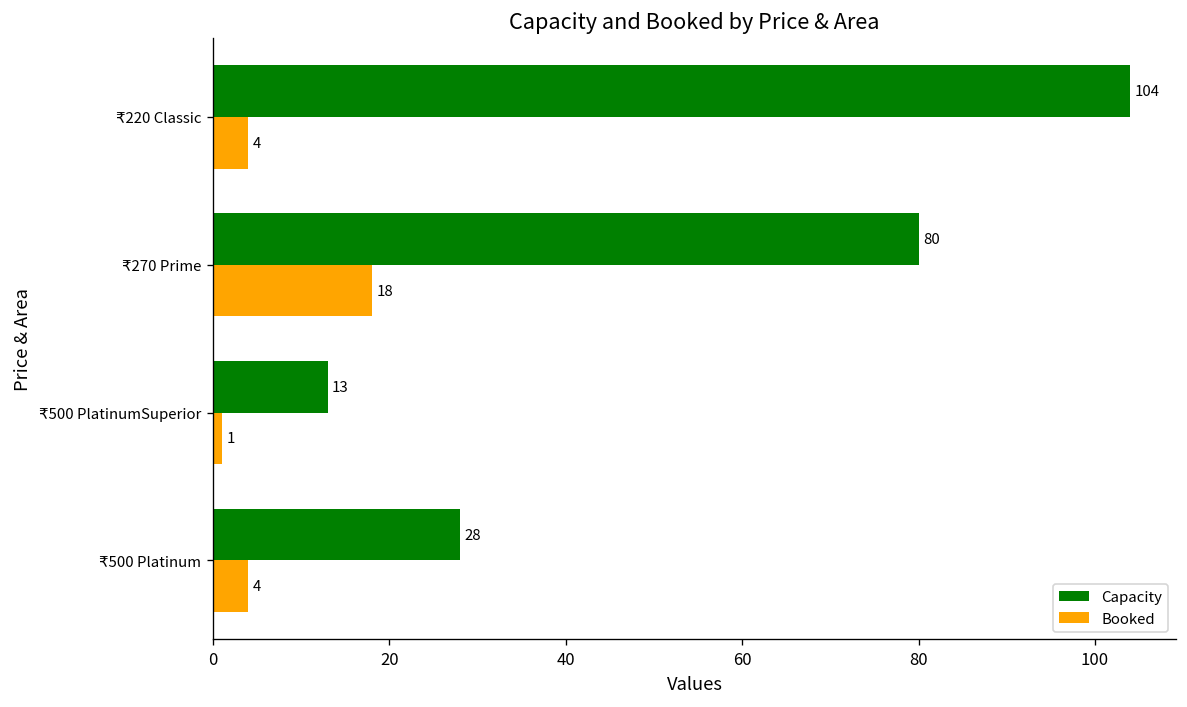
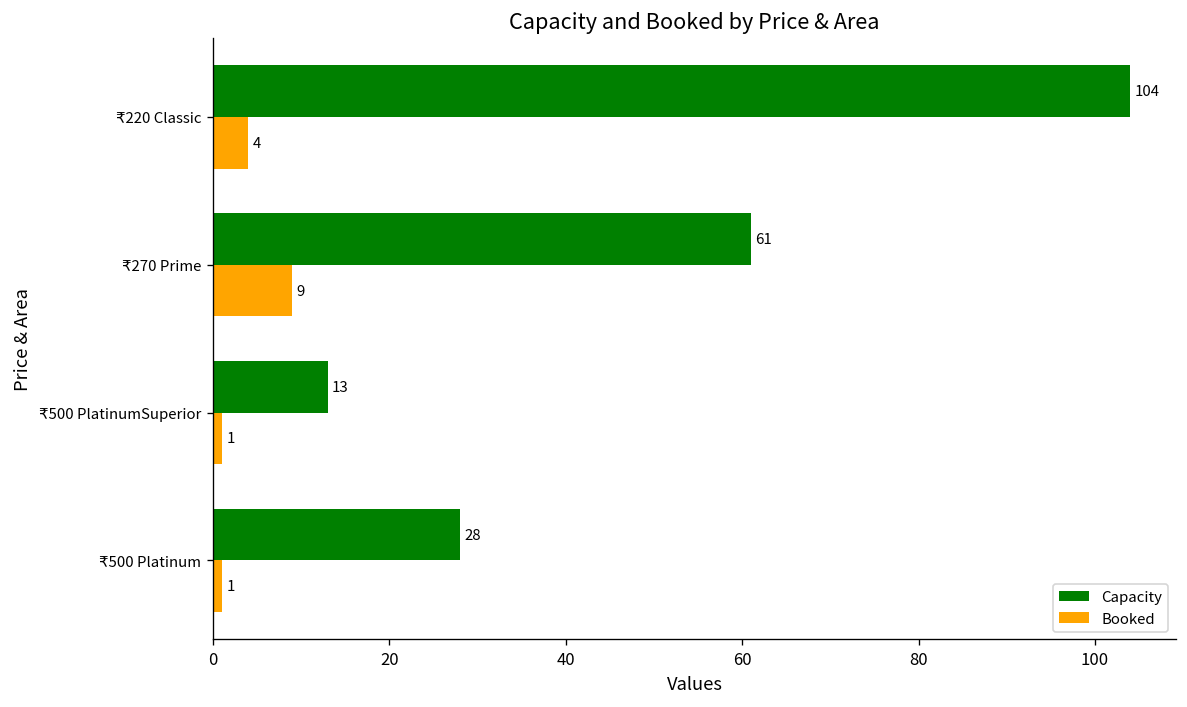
  {
    "Capacity": {
      "₹220 Classic": 104,
-     "₹270 Prime": 80,
+     "₹270 Prime": 61,
      "₹500 PlatinumSuperior": 13,
      "₹500 Platinum": 28
    },
    "Booked": {
      "₹220 Classic": 4,
-     "₹270 Prime": 18,
+     "₹270 Prime": 9,
      "₹500 PlatinumSuperior": 1,
-     "₹500 Platinum": 4
+     "₹500 Platinum": 1
    }
  }
